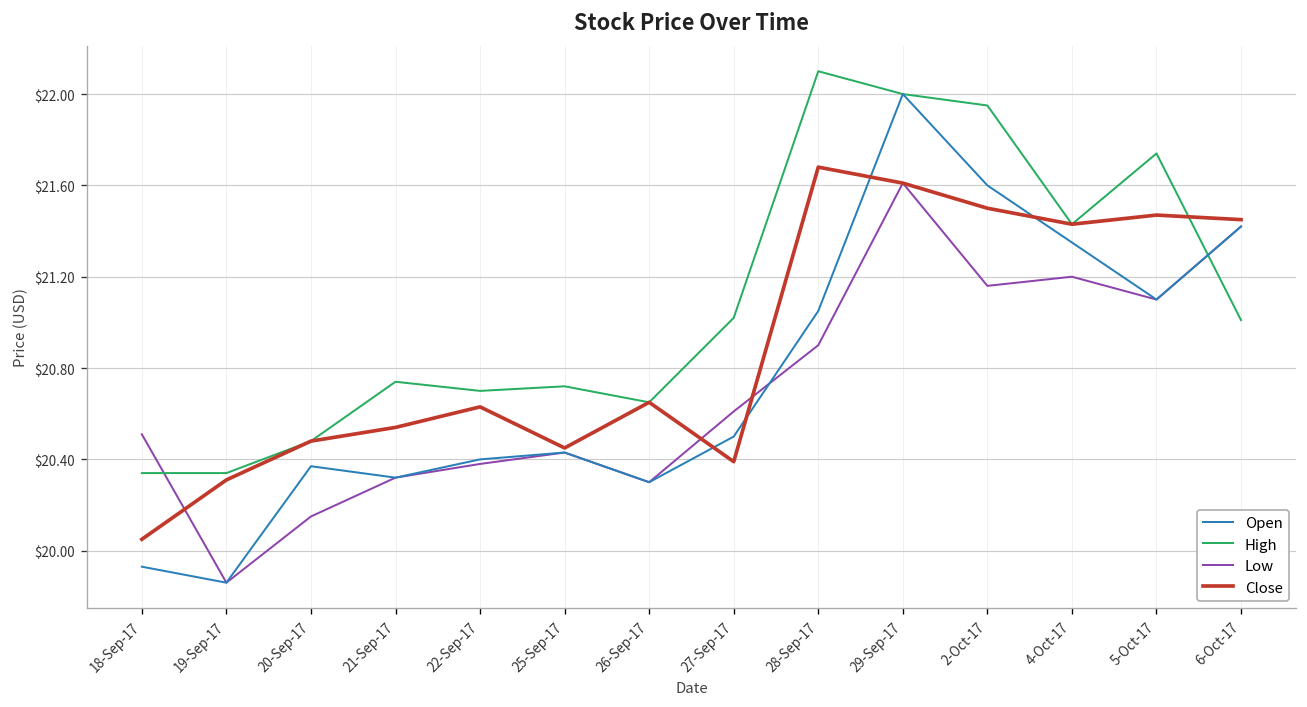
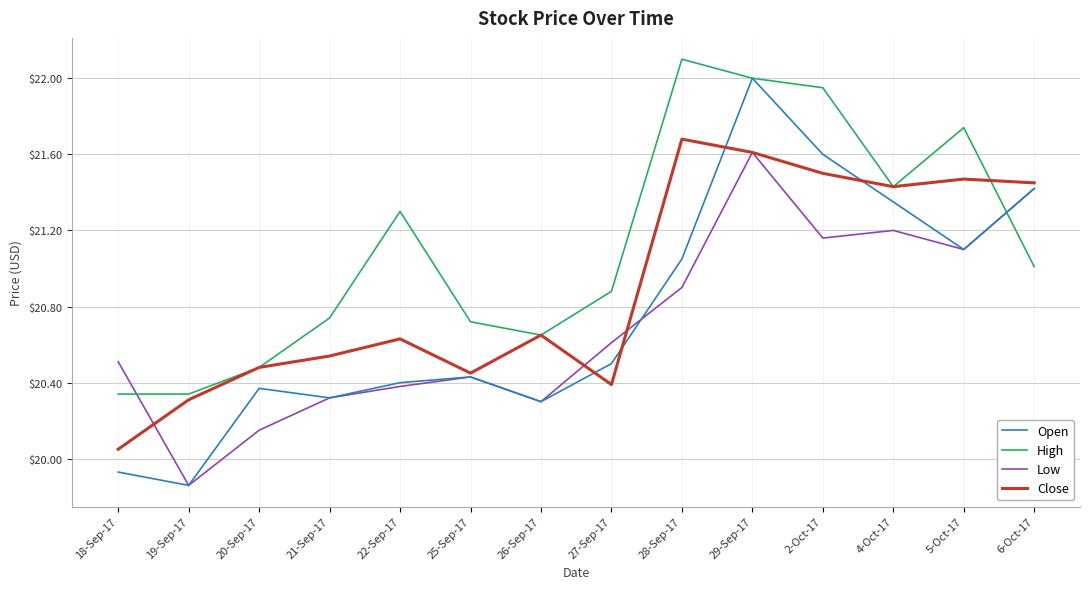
  {
    "Open": {
      "18-Sep-17": "$19.93",
      "20-Sep-17": "$20.37",
      "22-Sep-17": "$20.40",
      "27-Sep-17": "$20.50",
      "28-Sep-17": "$21.05",
      "2-Oct-17": "$21.60",
      "4-Oct-17": "$21.35"
    },
    "High": {
      "18-Sep-17": "$20.34",
      "19-Sep-17": "$20.34",
      "21-Sep-17": "$20.74",
-     "22-Sep-17": "$20.7",
+     "22-Sep-17": "$21.3",
      "25-Sep-17": "$20.72",
-     "27-Sep-17": "$21.02",
+     "27-Sep-17": "$20.88",
      "28-Sep-17": "$22.10",
      "2-Oct-17": "$21.95",
      "5-Oct-17": "$21.74",
      "6-Oct-17": "$21.01"
    },
    "Low": {
      "18-Sep-17": "$20.51",
      "20-Sep-17": "$20.15",
      "22-Sep-17": "$20.38",
      "27-Sep-17": "$20.61",
      "28-Sep-17": "$20.90",
      "2-Oct-17": "$21.16",
      "4-Oct-17": "$21.20"
    },
    "Close": {
      "18-Sep-17": "$20.05",
      "19-Sep-17": "$20.31",
      "21-Sep-17": "$20.54",
      "22-Sep-17": "$20.63",
      "25-Sep-17": "$20.45",
      "27-Sep-17": "$20.39",
      "28-Sep-17": "$21.68",
      "2-Oct-17": "$21.50",
      "5-Oct-17": "$21.47",
      "6-Oct-17": "$21.45"
    }
  }
